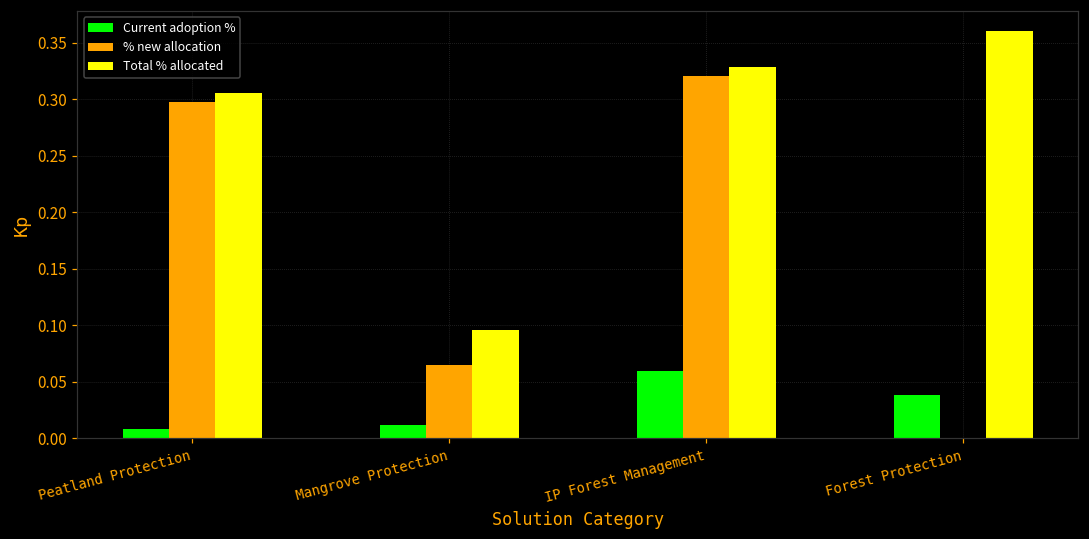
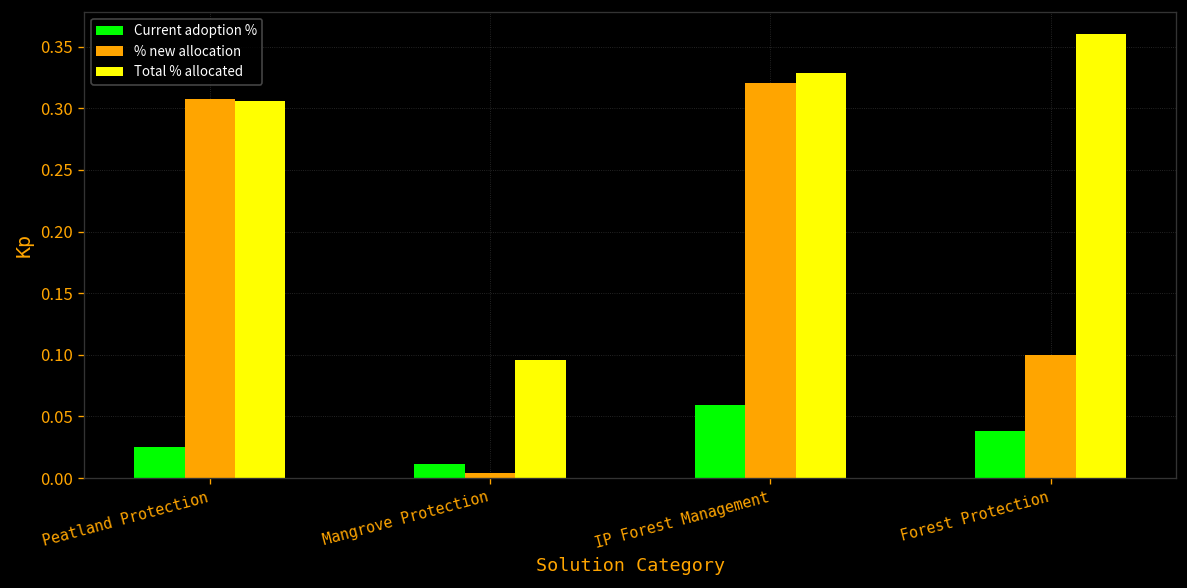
  {
    "Current adoption %": {
-     "Peatland Protection": 0.008,
+     "Peatland Protection": 0.025,
      "Mangrove Protection": 0.011,
      "IP Forest Management": 0.060,
      "Forest Protection": 0.038
    },
    "% new allocation": {
-     "Peatland Protection": 0.298,
-     "Mangrove Protection": 0.065,
+     "Peatland Protection": 0.307,
+     "Mangrove Protection": 0.004,
      "IP Forest Management": 0.321,
-     "Forest Protection": 0.0
+     "Forest Protection": 0.1
    },
    "Total % allocated": {
      "Peatland Protection": 0.306,
      "Mangrove Protection": 0.095,
      "IP Forest Management": 0.329,
      "Forest Protection": 0.360
    }
  }
